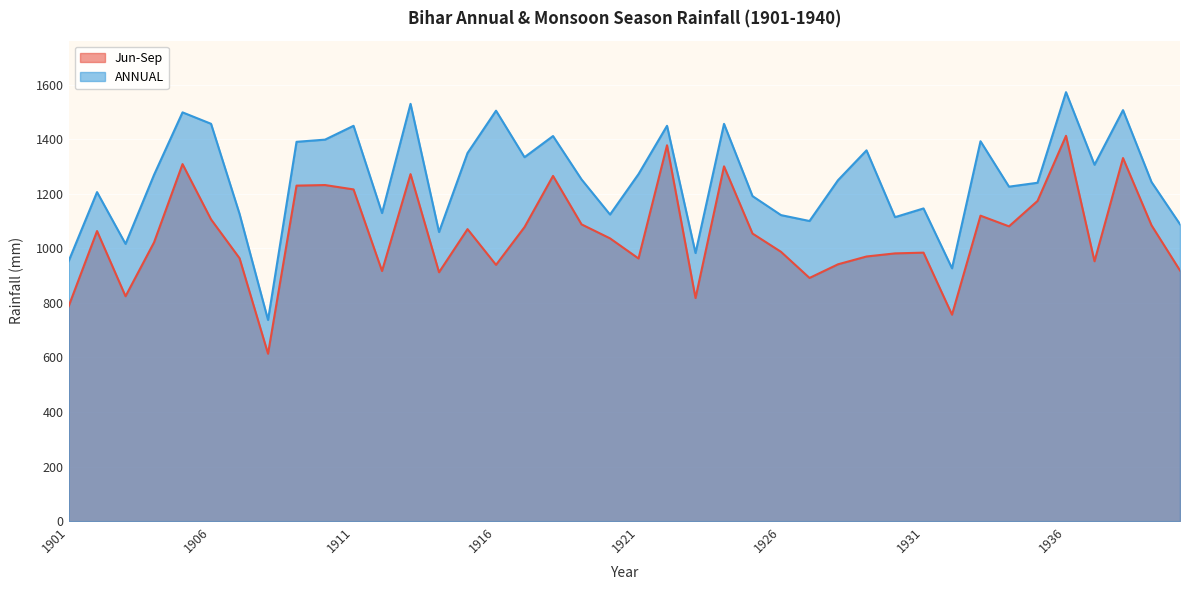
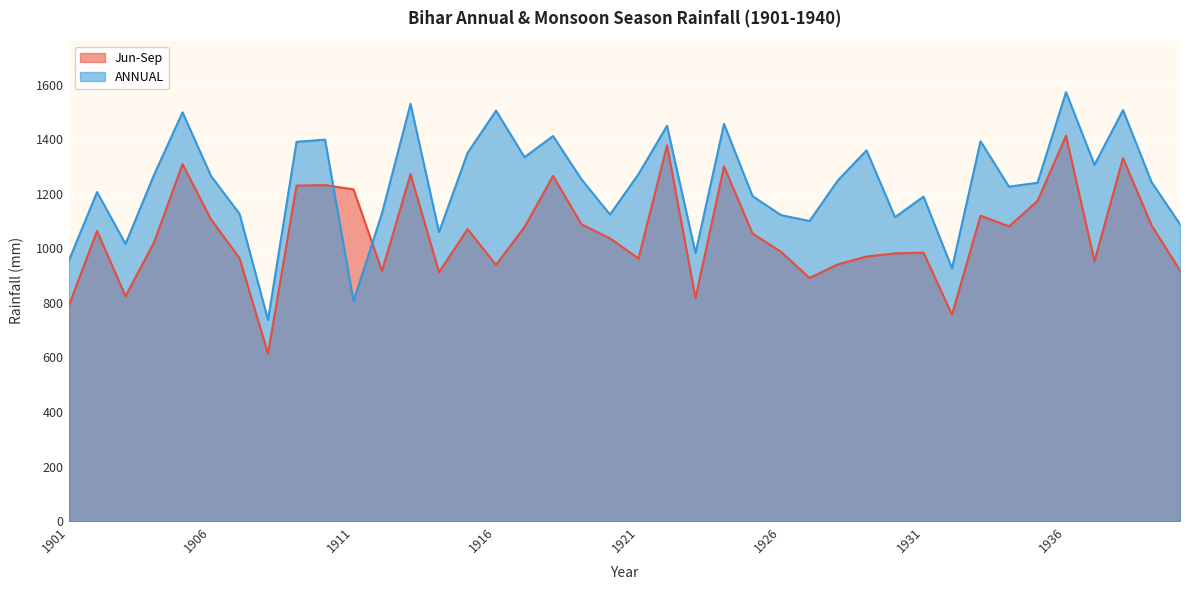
  {
    "Jun-Sep": {
      "1901": 790,
      "1906": 1110,
      "1911": 1220,
      "1916": 940,
      "1921": 960,
      "1926": 990,
      "1931": 980,
      "1936": 1410
    },
    "ANNUAL": {
      "1901": 950,
-     "1906": 1460,
-     "1911": 1450,
+     "1906": 1270,
+     "1911": 810,
      "1916": 1500,
      "1921": 1270,
      "1926": 1120,
-     "1931": 1150,
+     "1931": 1190,
      "1936": 1570
    }
  }
